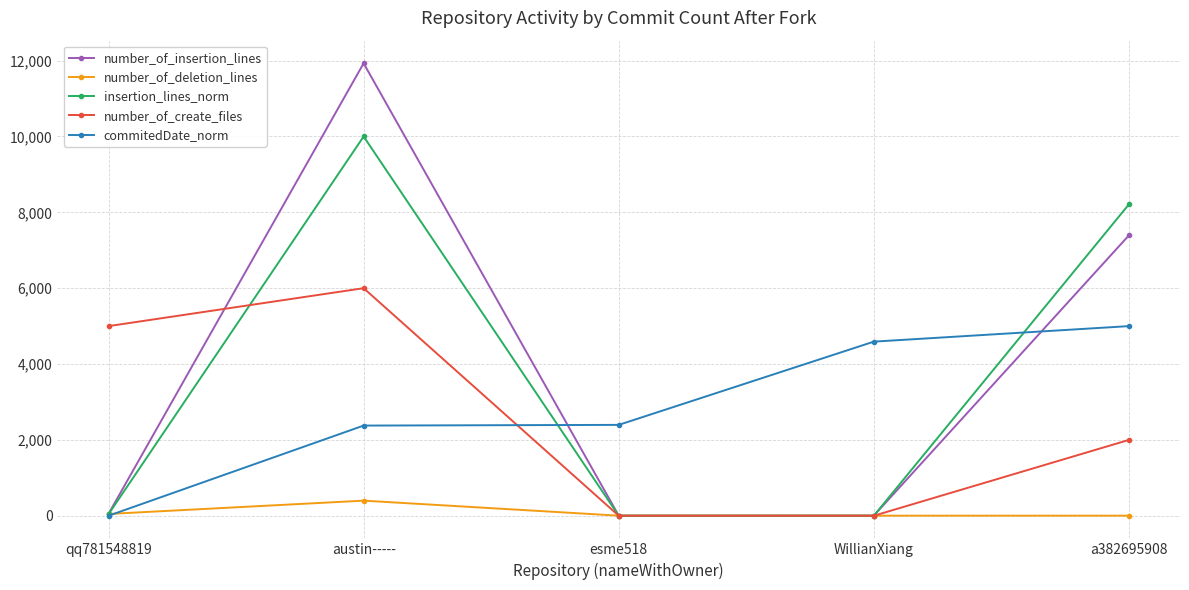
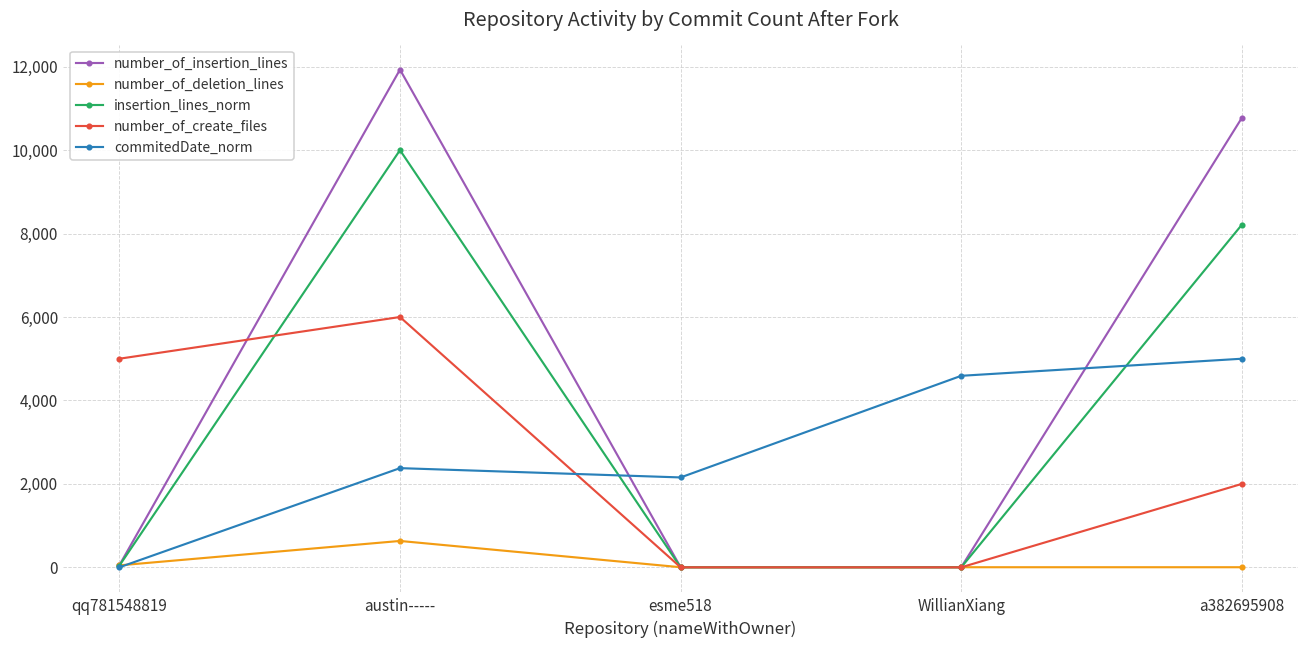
  {
    "number_of_insertion_lines": {
      "austin-----": "11,900",
-     "a382695908": "7,400"
+     "a382695908": "10,800"
    },
    "number_of_deletion_lines": {
-     "austin-----": "400",
+     "austin-----": "600",
      "a382695908": "0"
    },
    "insertion_lines_norm": {
      "austin-----": "10,000",
      "a382695908": "8,200"
    },
    "number_of_create_files": {
      "qq781548819": "5,000",
      "austin-----": "6,000",
      "a382695908": "2,000"
    },
    "commitedDate_norm": {
      "austin-----": "2,400",
-     "esme518": "2,400",
+     "esme518": "2,200",
      "WillianXiang": "4,600",
      "a382695908": "5,000"
    }
  }
